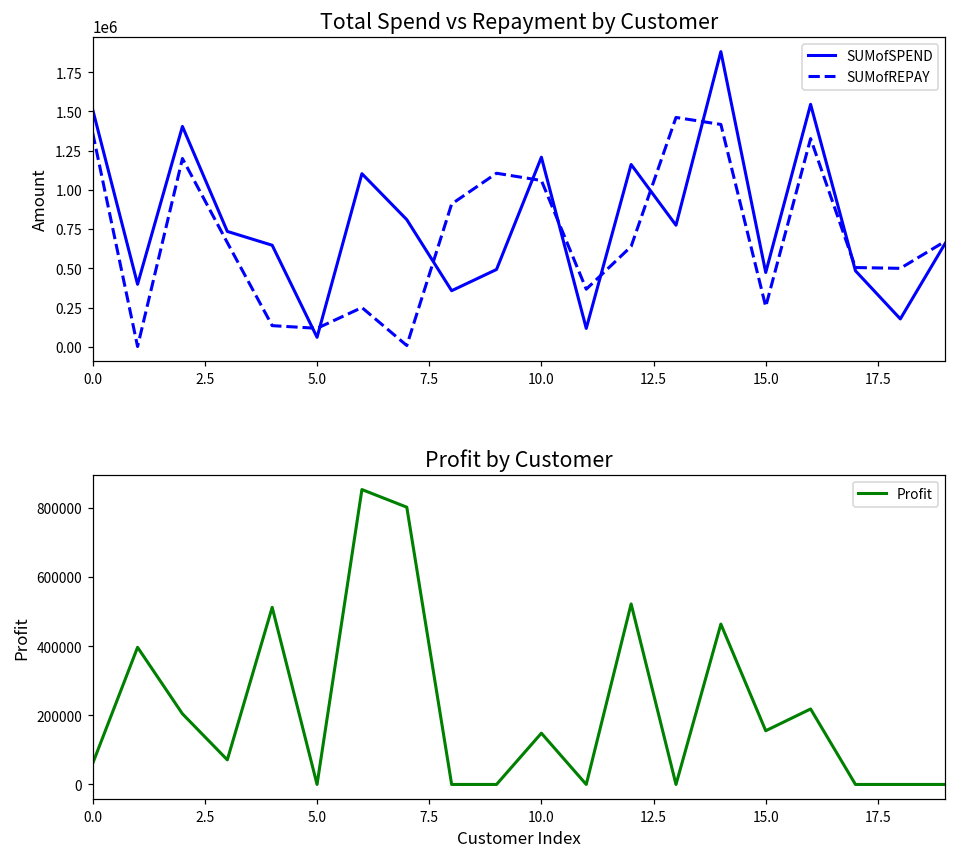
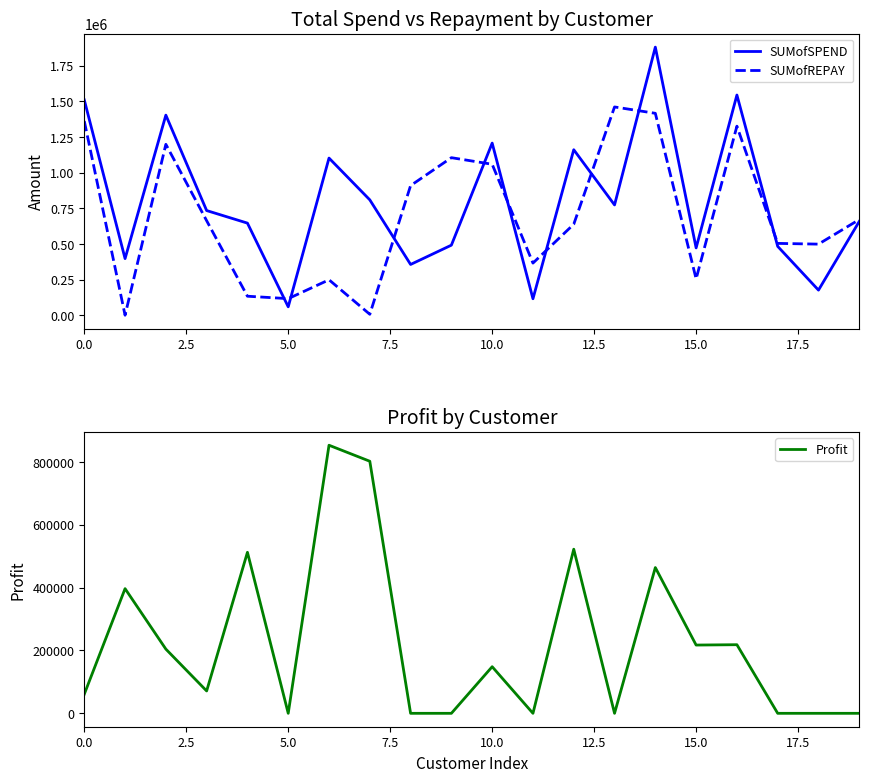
  {
    "Profit by Customer": {
      "0.0": 60000,
      "5.0": 0,
      "10.0": 150000,
-     "15.0": 160000
+     "15.0": 220000
    }
  }
